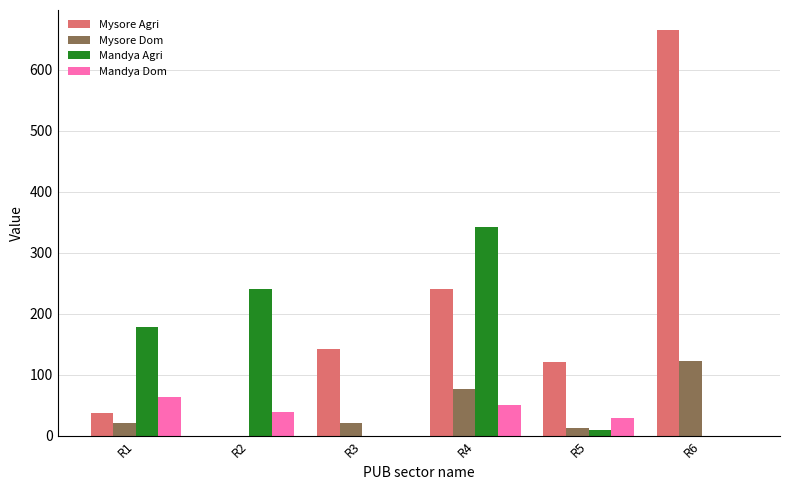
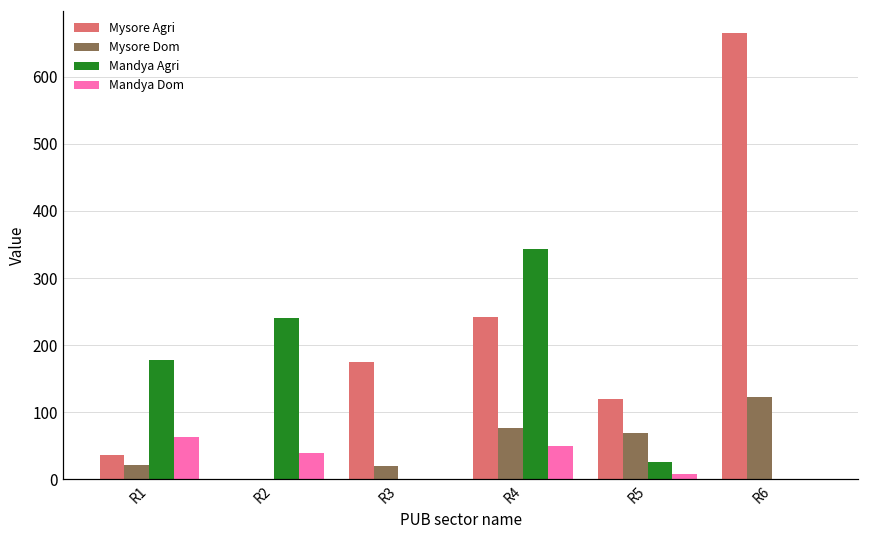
  {
    "Mysore Agri": {
      "R1": 40,
      "R2": 0,
-     "R3": 140,
+     "R3": 170,
      "R4": 240,
      "R5": 120,
      "R6": 660
    },
    "Mysore Dom": {
      "R1": 20,
      "R2": 0,
      "R3": 20,
      "R4": 80,
-     "R5": 10,
+     "R5": 70,
      "R6": 120
    },
    "Mandya Agri": {
      "R1": 180,
      "R2": 240,
      "R3": 0,
      "R4": 340,
-     "R5": 10,
+     "R5": 30,
      "R6": 0
    },
    "Mandya Dom": {
      "R1": 60,
      "R2": 40,
      "R3": 0,
      "R4": 50,
-     "R5": 30,
+     "R5": 10,
      "R6": 0
    }
  }
